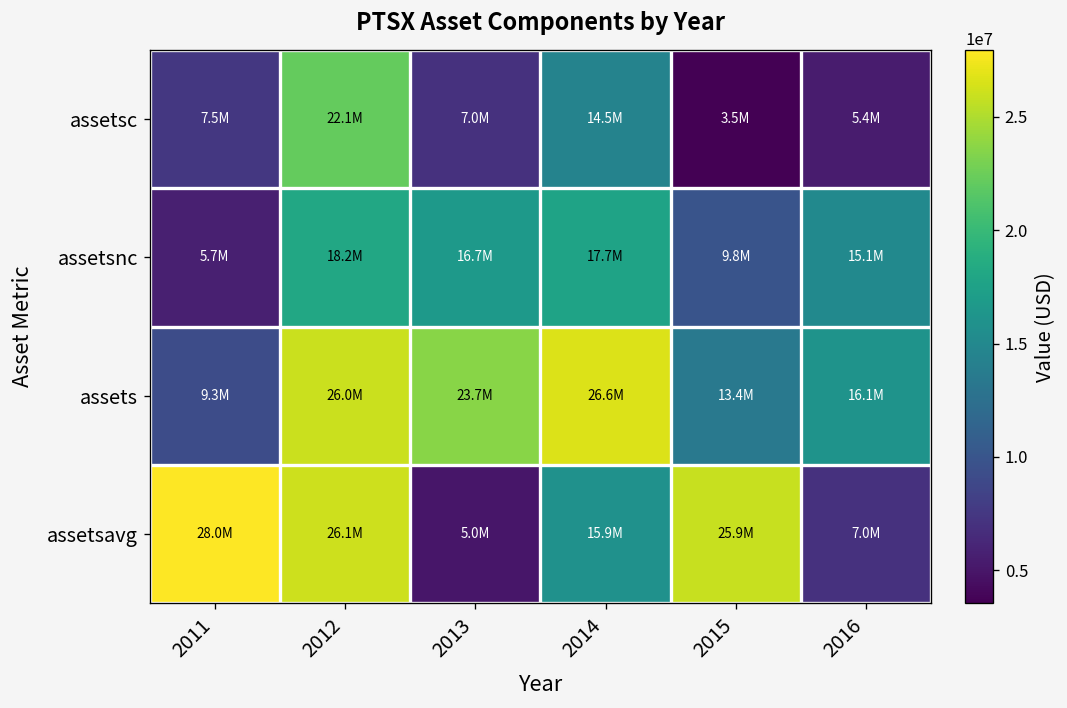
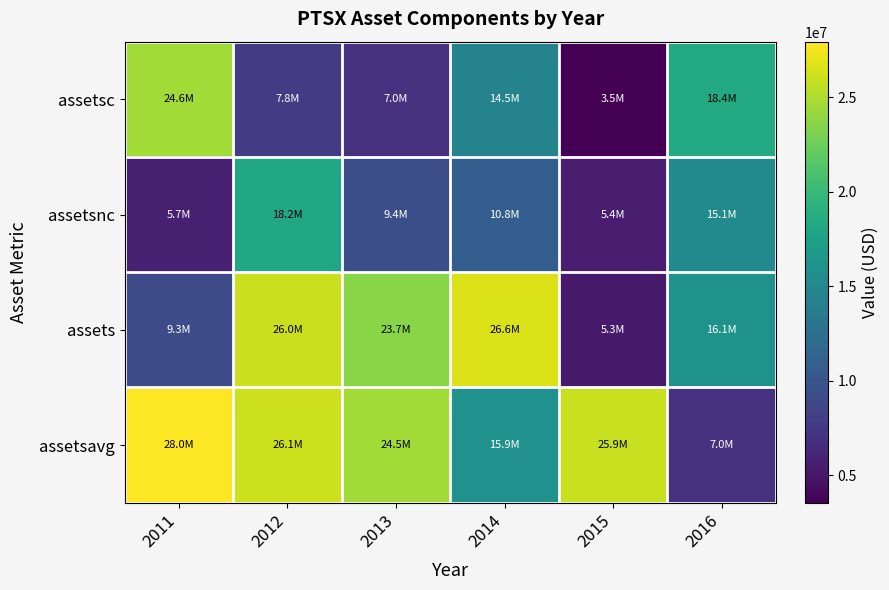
  {
    "assetsc": {
-     "2011": "7.5M",
-     "2012": "22.1M",
+     "2011": "24.6M",
+     "2012": "7.8M",
      "2013": "7.0M",
      "2014": "14.5M",
      "2015": "3.5M",
-     "2016": "5.4M"
+     "2016": "18.4M"
    },
    "assetsnc": {
      "2011": "5.7M",
      "2012": "18.2M",
-     "2013": "16.7M",
-     "2014": "17.7M",
-     "2015": "9.8M",
+     "2013": "9.4M",
+     "2014": "10.8M",
+     "2015": "5.4M",
      "2016": "15.1M"
    },
    "assets": {
      "2011": "9.3M",
      "2012": "26.0M",
      "2013": "23.7M",
      "2014": "26.6M",
-     "2015": "13.4M",
+     "2015": "5.3M",
      "2016": "16.1M"
    },
    "assetsavg": {
      "2011": "28.0M",
      "2012": "26.1M",
-     "2013": "5.0M",
+     "2013": "24.5M",
      "2014": "15.9M",
      "2015": "25.9M",
      "2016": "7.0M"
    }
  }
